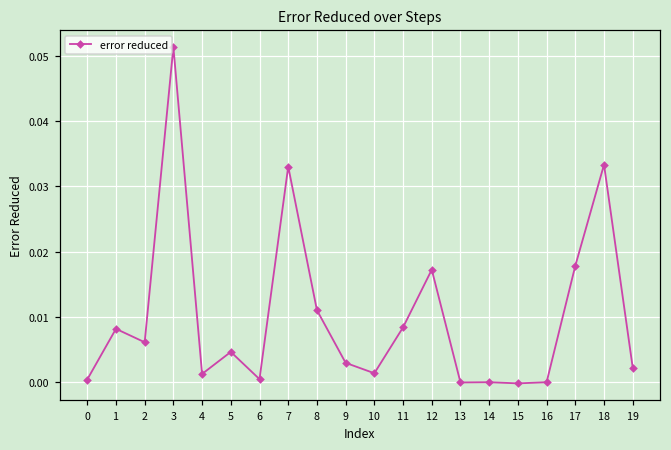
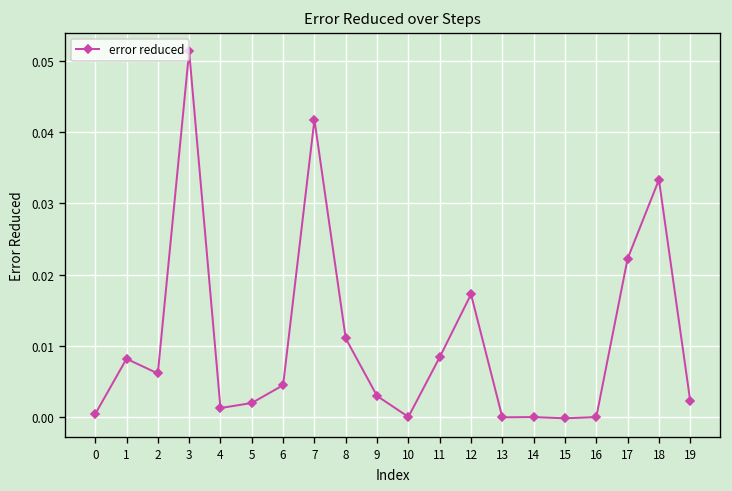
  {
    "0": 0.000,
    "1": 0.008,
    "2": 0.006,
    "3": 0.051,
    "4": 0.001,
-   "5": 0.005,
-   "6": 0.001,
-   "7": 0.033,
+   "5": 0.002,
+   "6": 0.005,
+   "7": 0.042,
    "8": 0.011,
    "9": 0.003,
-   "10": 0.001,
+   "10": 0.000,
    "11": 0.008,
    "12": 0.017,
    "13": 0.000,
    "14": 0.000,
    "15": 0.000,
    "16": 0.000,
-   "17": 0.018,
+   "17": 0.022,
    "18": 0.033,
    "19": 0.002
  }
